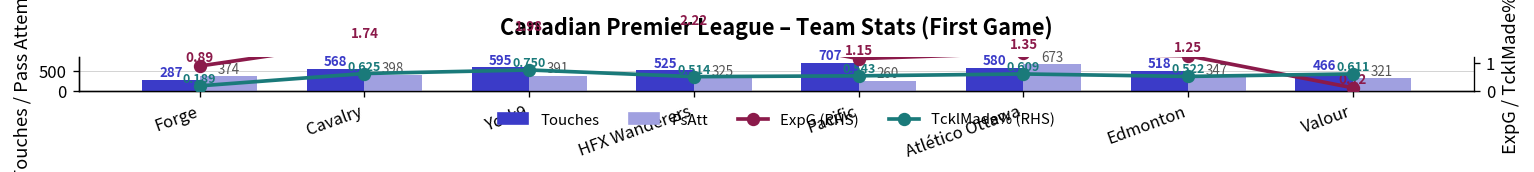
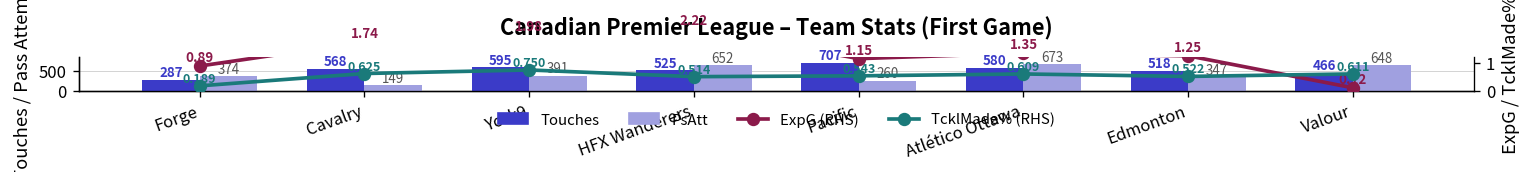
  {
    "Touches": {
      "Forge": 287,
      "Cavalry": 568,
      "York9": 595,
      "HFX Wanderers": 525,
      "Pacific": 707,
      "Atlético Ottawa": 580,
      "Edmonton": 518,
      "Valour": 466
    },
    "PsAtt": {
      "Forge": 374,
-     "Cavalry": 398,
+     "Cavalry": 149,
      "York9": 391,
-     "HFX Wanderers": 325,
+     "HFX Wanderers": 652,
      "Pacific": 260,
      "Atlético Ottawa": 673,
      "Edmonton": 347,
-     "Valour": 321
+     "Valour": 648
    },
    "ExpG (RHS)": {
      "Forge": 0.89,
      "Pacific": 1.15,
      "Edmonton": 1.25
    },
    "TcklMade% (RHS)": {
      "Forge": 0.189,
      "Cavalry": 0.625,
      "York9": 0.750,
      "HFX Wanderers": 0.514,
      "Pacific": 0.543,
      "Atlético Ottawa": 0.609,
      "Edmonton": 0.522
    }
  }
